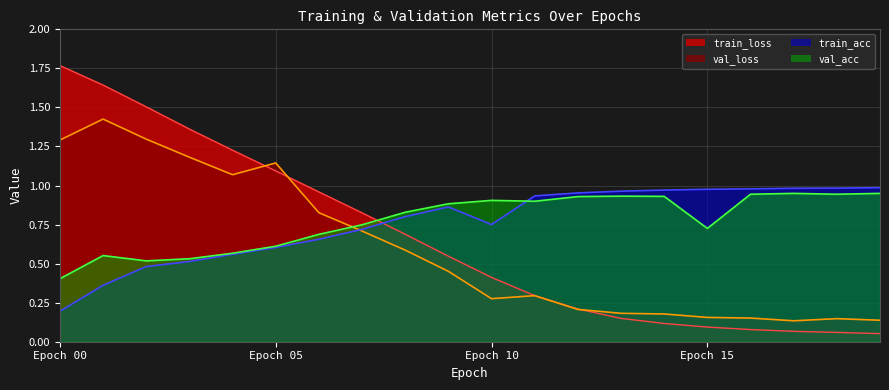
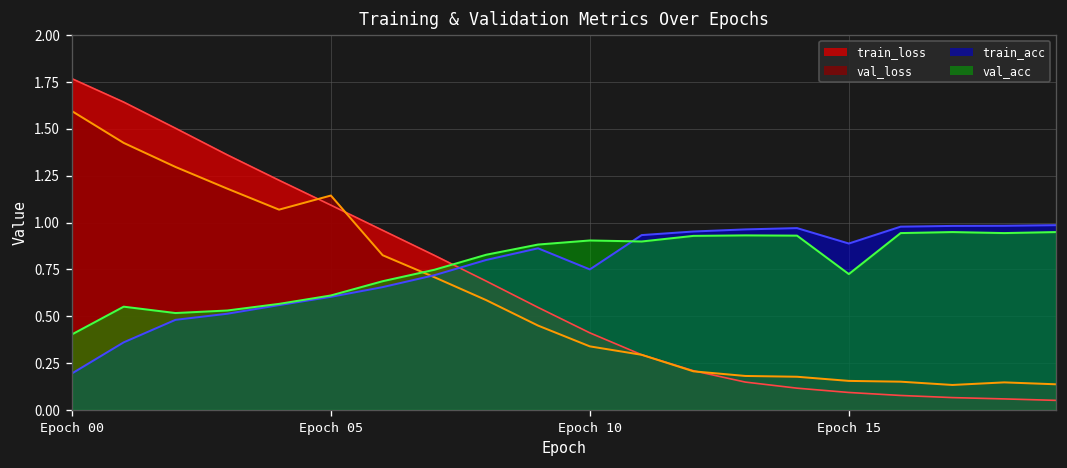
  {
    "train_loss": {
      "Epoch 00": 1.77,
      "Epoch 05": 1.09,
      "Epoch 10": 0.41,
      "Epoch 15": 0.09
    },
    "val_loss": {
-     "Epoch 00": 1.29,
+     "Epoch 00": 1.60,
      "Epoch 05": 1.14,
-     "Epoch 10": 0.28,
+     "Epoch 10": 0.34,
      "Epoch 15": 0.16
    },
    "train_acc": {
      "Epoch 00": 0.20,
      "Epoch 10": 0.75,
-     "Epoch 15": 0.98
+     "Epoch 15": 0.89
    },
    "val_acc": {
      "Epoch 00": 0.40,
      "Epoch 10": 0.90,
      "Epoch 15": 0.73
    }
  }
